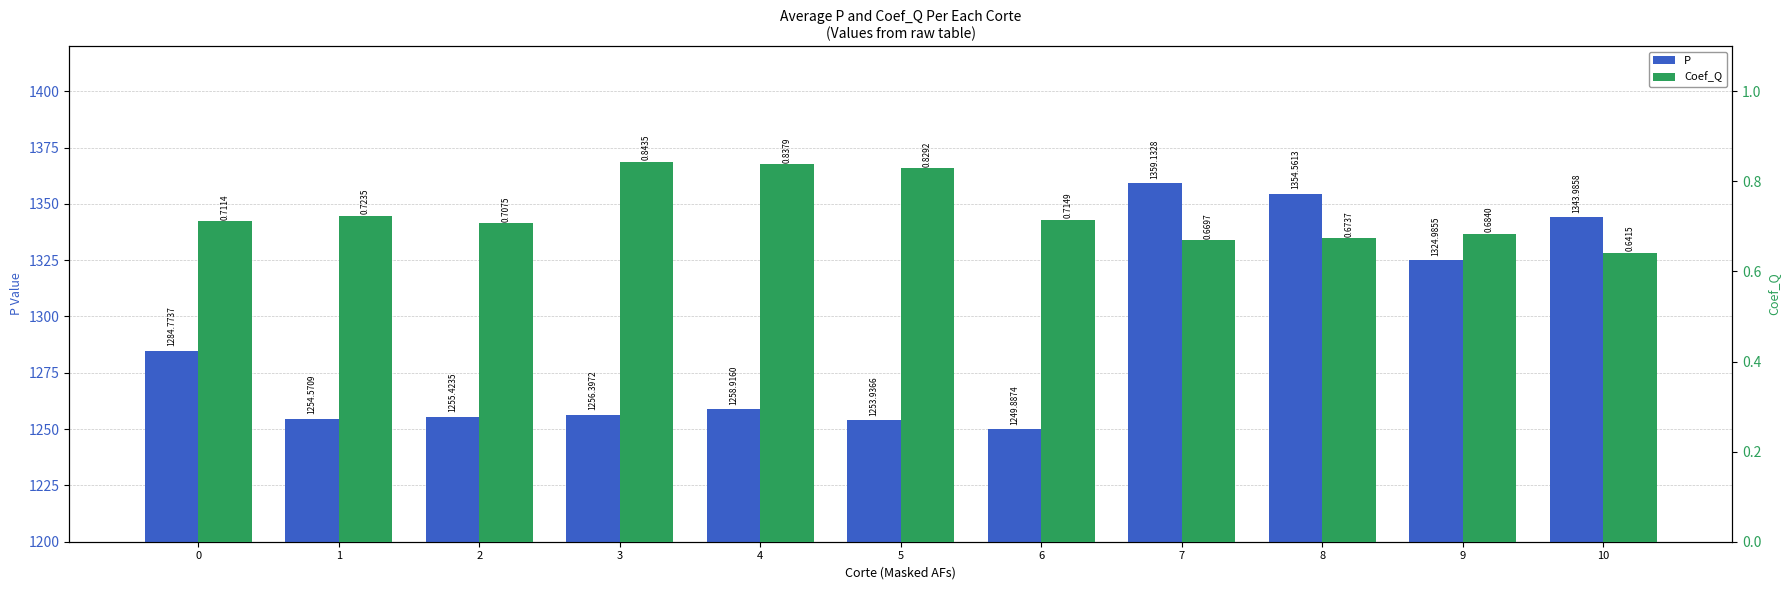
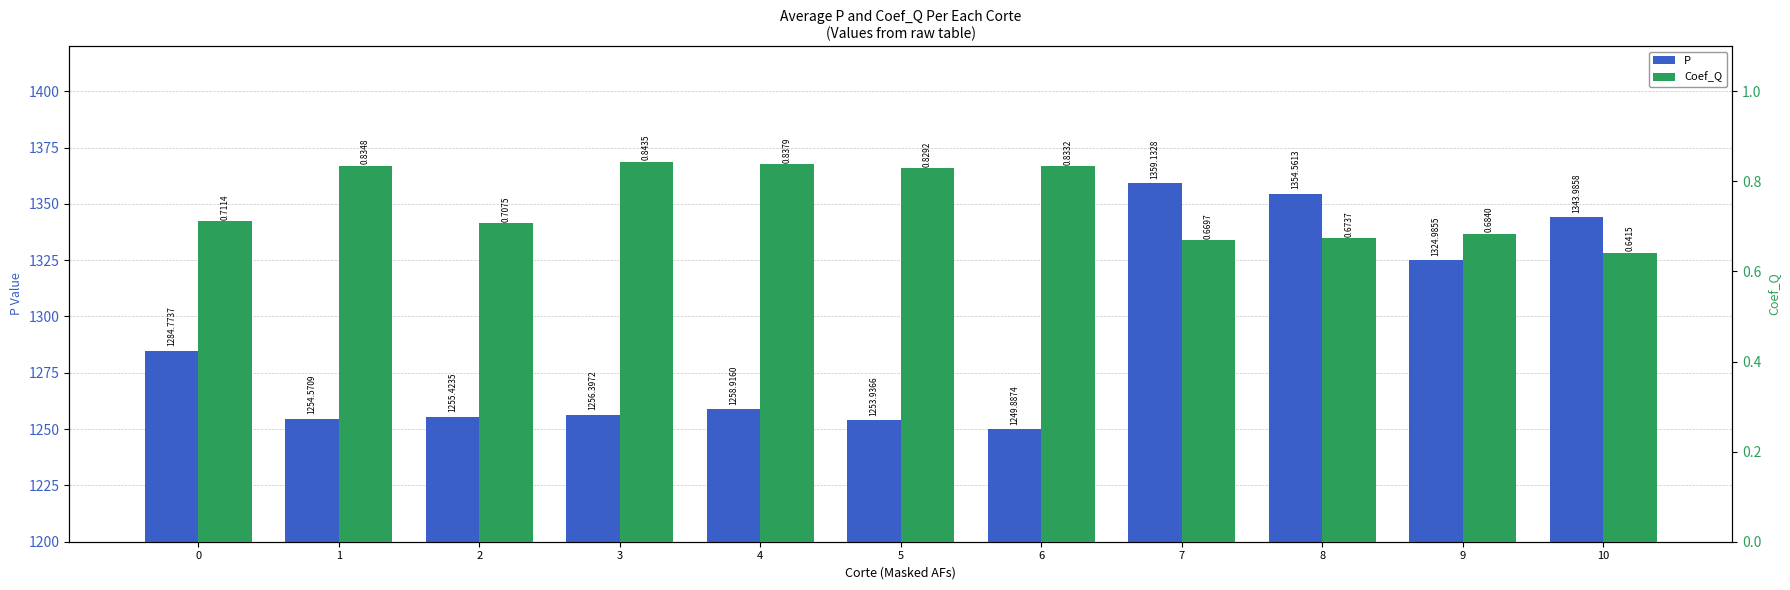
  {
    "P": {
      "0": 1284.7737,
      "1": 1254.5709,
      "2": 1255.4235,
      "3": 1256.3972,
      "4": 1258.9160,
      "5": 1253.9366,
      "6": 1249.8874,
      "7": 1359.1328,
      "8": 1354.5613,
      "9": 1324.9855,
      "10": 1343.9858
    },
    "Coef_Q": {
      "0": 0.7114,
-     "1": 0.7235,
+     "1": 0.8348,
      "2": 0.7075,
      "3": 0.8435,
      "4": 0.8379,
      "5": 0.8292,
-     "6": 0.7149,
+     "6": 0.8332,
      "7": 0.6697,
      "8": 0.6737,
      "9": 0.6840,
      "10": 0.6415
    }
  }
